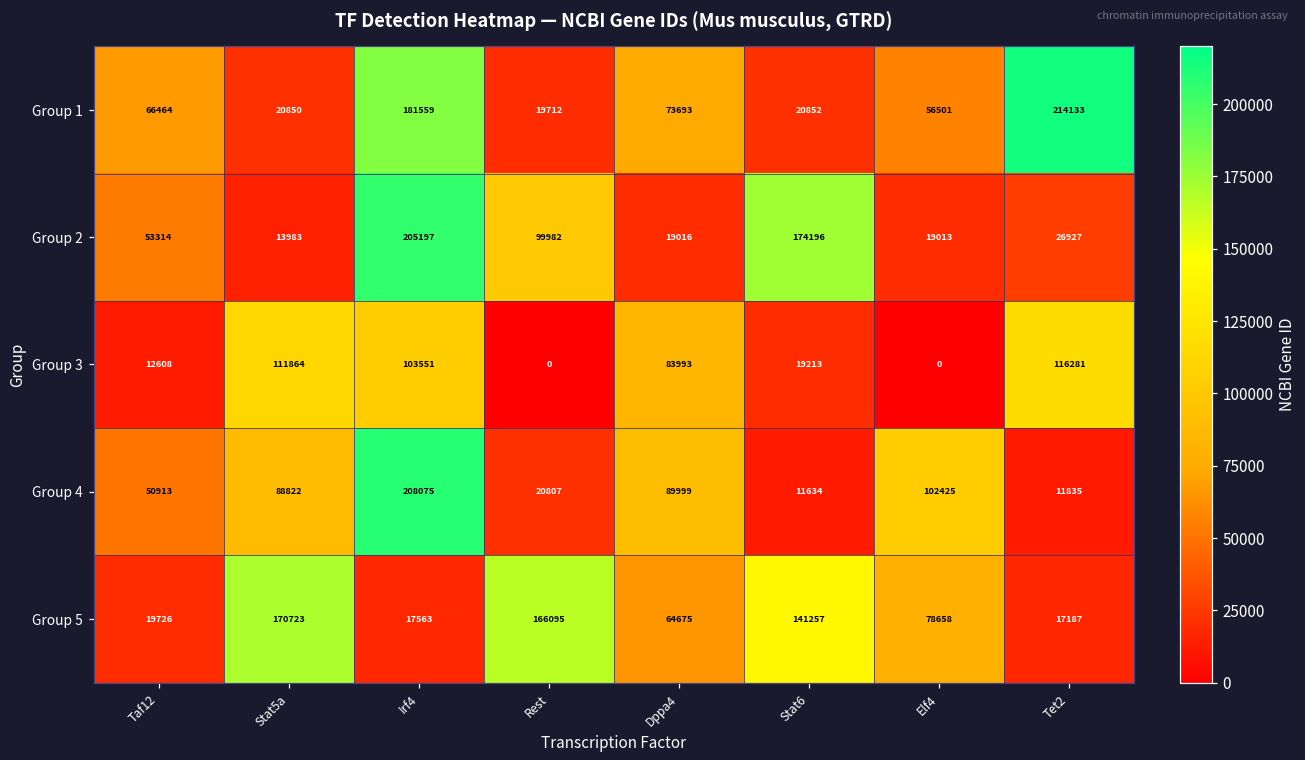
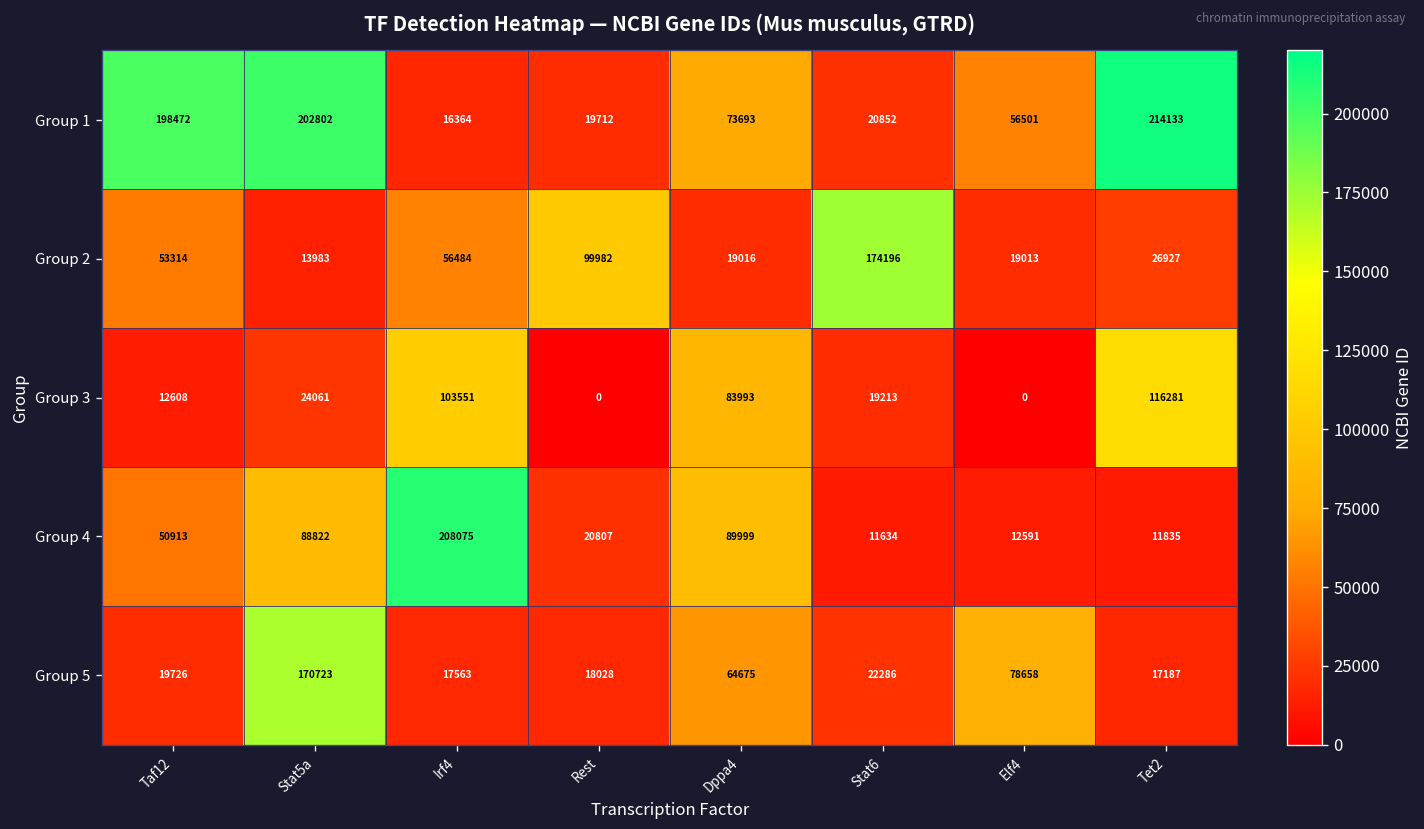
  {
    "Group 1": {
-     "Taf12": 66464,
-     "Stat5a": 20850,
-     "Irf4": 181559,
+     "Taf12": 198472,
+     "Stat5a": 202802,
+     "Irf4": 16364,
      "Rest": 19712,
      "Dppa4": 73693,
      "Stat6": 20852,
      "Elf4": 56501,
      "Tet2": 214133
    },
    "Group 2": {
      "Taf12": 53314,
      "Stat5a": 13983,
-     "Irf4": 205197,
+     "Irf4": 56484,
      "Rest": 99982,
      "Dppa4": 19016,
      "Stat6": 174196,
      "Elf4": 19013,
      "Tet2": 26927
    },
    "Group 3": {
      "Taf12": 12608,
-     "Stat5a": 111864,
+     "Stat5a": 24061,
      "Irf4": 103551,
      "Rest": 0,
      "Dppa4": 83993,
      "Stat6": 19213,
      "Elf4": 0,
      "Tet2": 116281
    },
    "Group 4": {
      "Taf12": 50913,
      "Stat5a": 88822,
      "Irf4": 208075,
      "Rest": 20807,
      "Dppa4": 89999,
      "Stat6": 11634,
-     "Elf4": 102425,
+     "Elf4": 12591,
      "Tet2": 11835
    },
    "Group 5": {
      "Taf12": 19726,
      "Stat5a": 170723,
      "Irf4": 17563,
-     "Rest": 166095,
+     "Rest": 18028,
      "Dppa4": 64675,
-     "Stat6": 141257,
+     "Stat6": 22286,
      "Elf4": 78658,
      "Tet2": 17187
    }
  }
